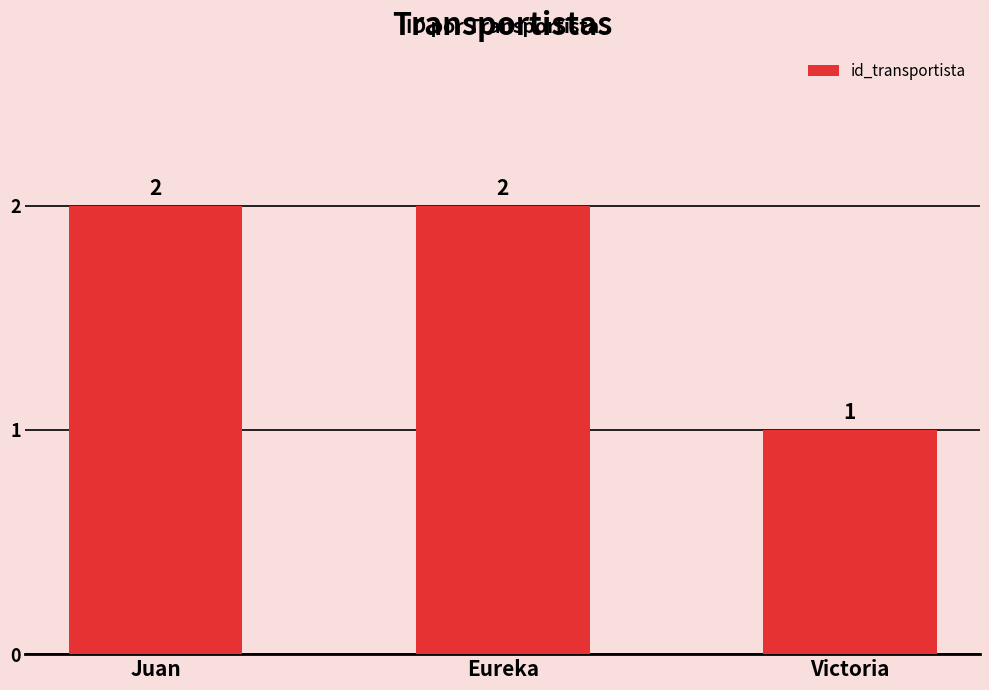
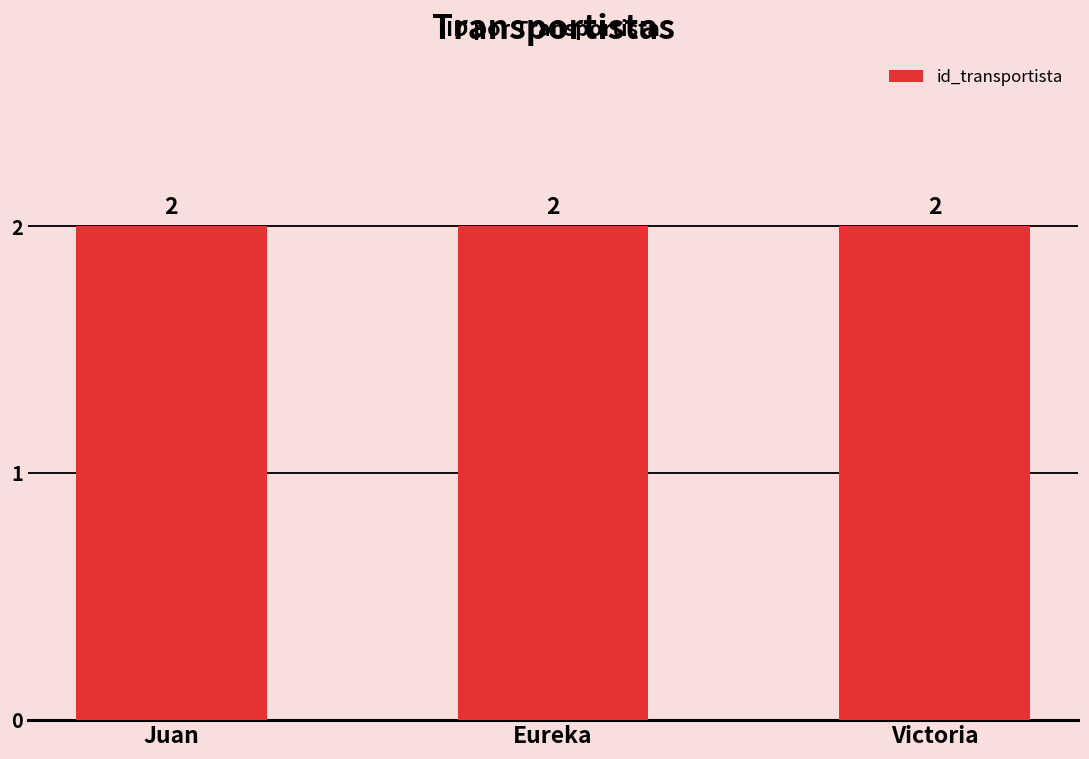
  {
    "Juan": 2,
    "Eureka": 2,
-   "Victoria": 1
+   "Victoria": 2
  }
